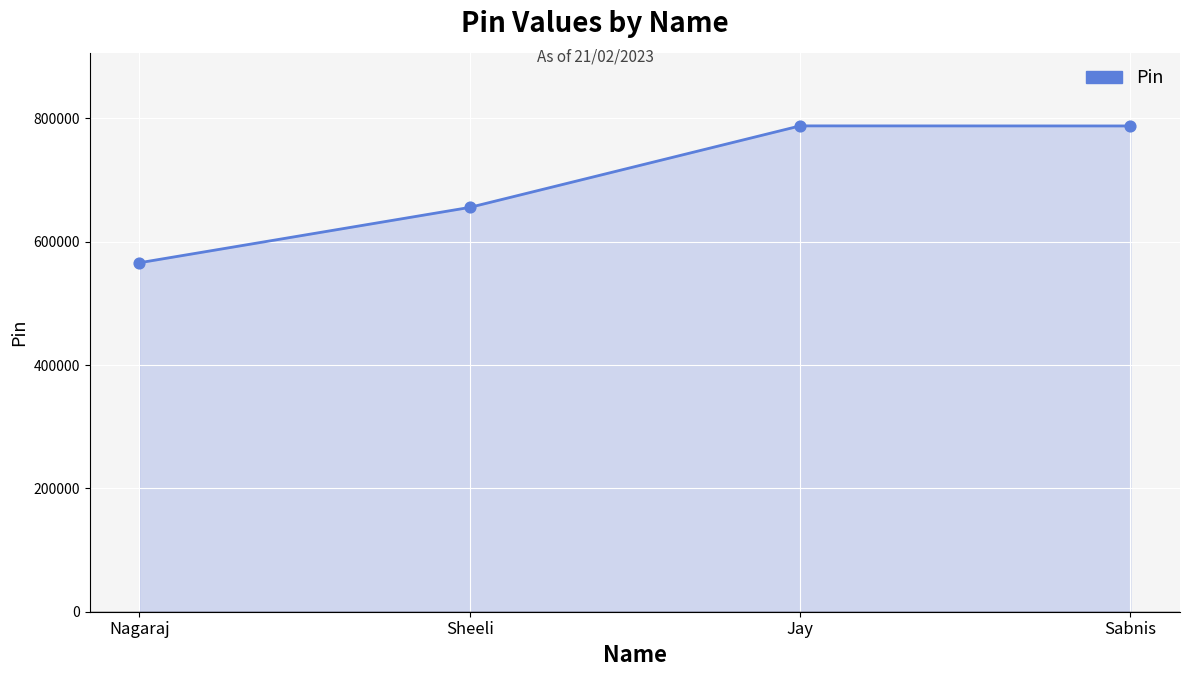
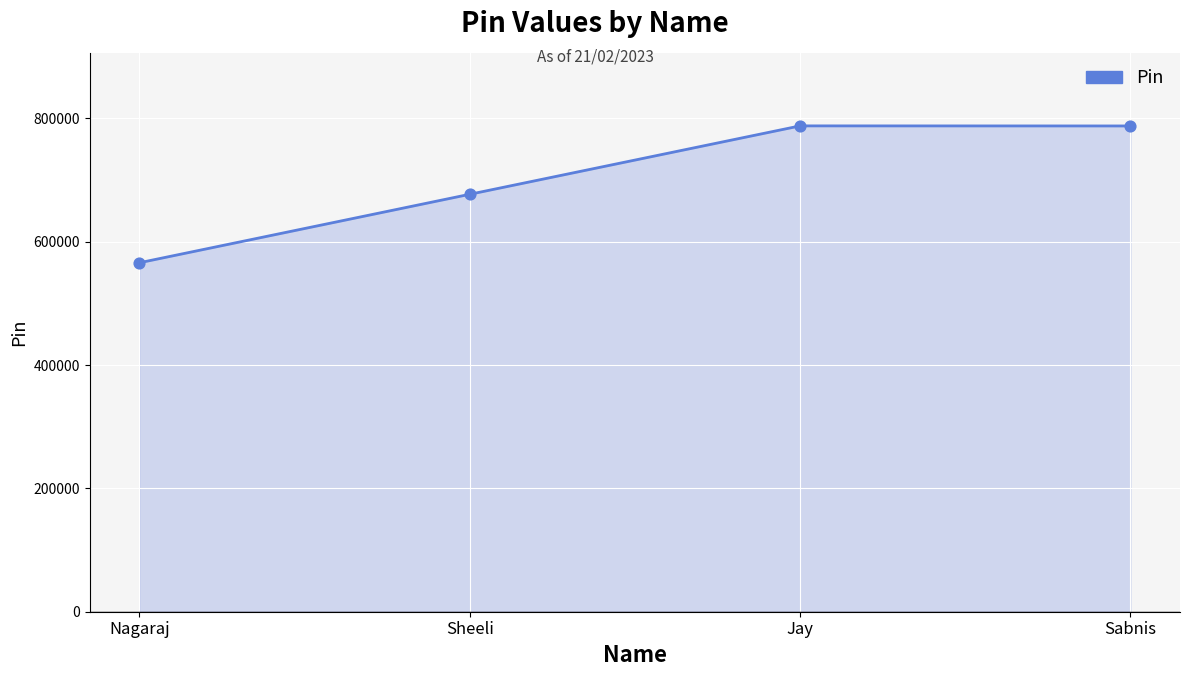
  {
    "Nagaraj": 570000,
-   "Sheeli": 660000,
+   "Sheeli": 680000,
    "Jay": 790000,
    "Sabnis": 790000
  }
